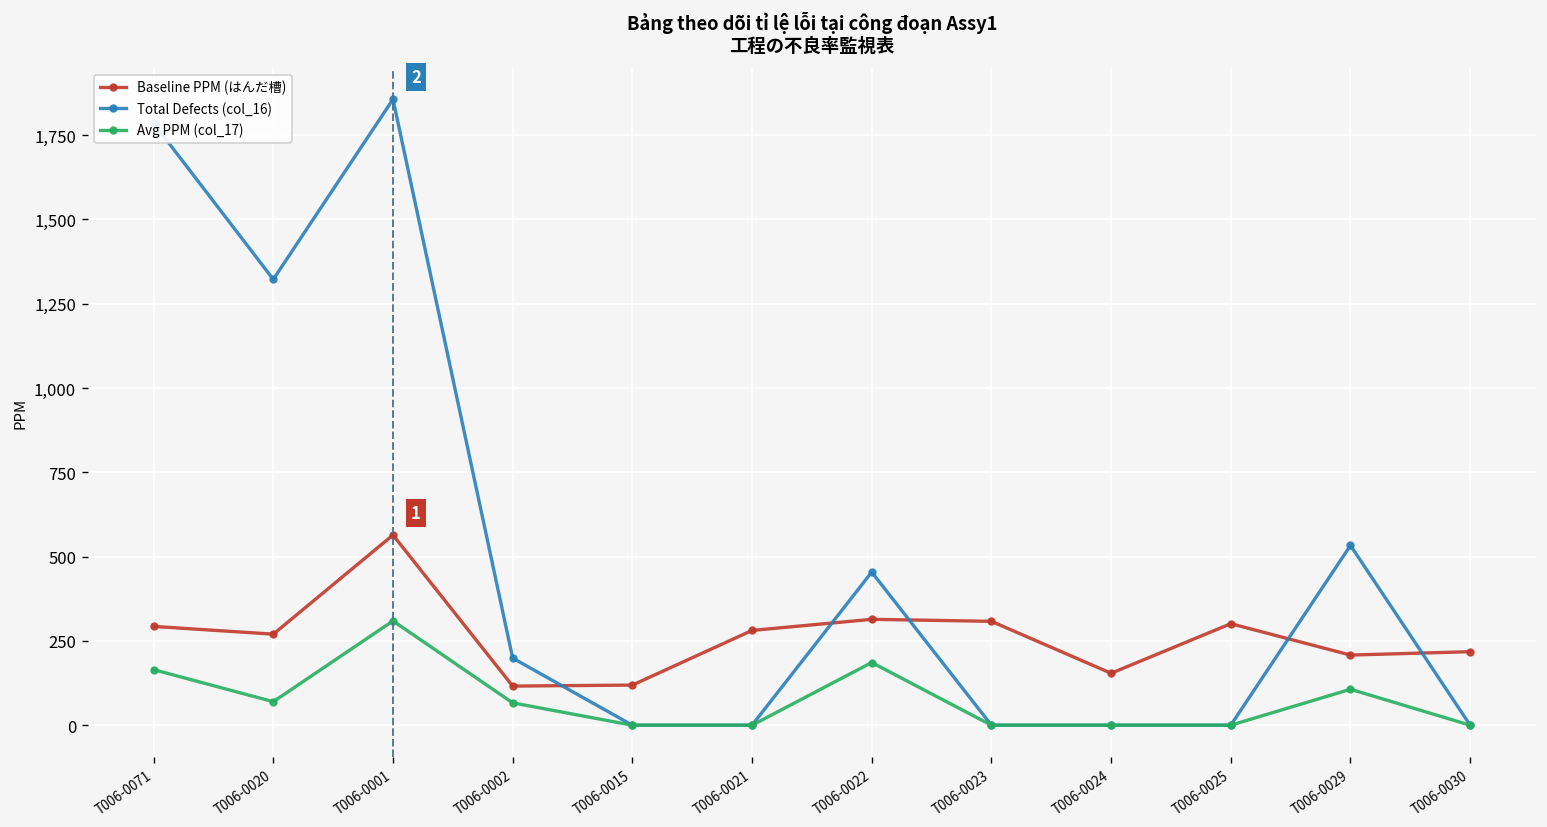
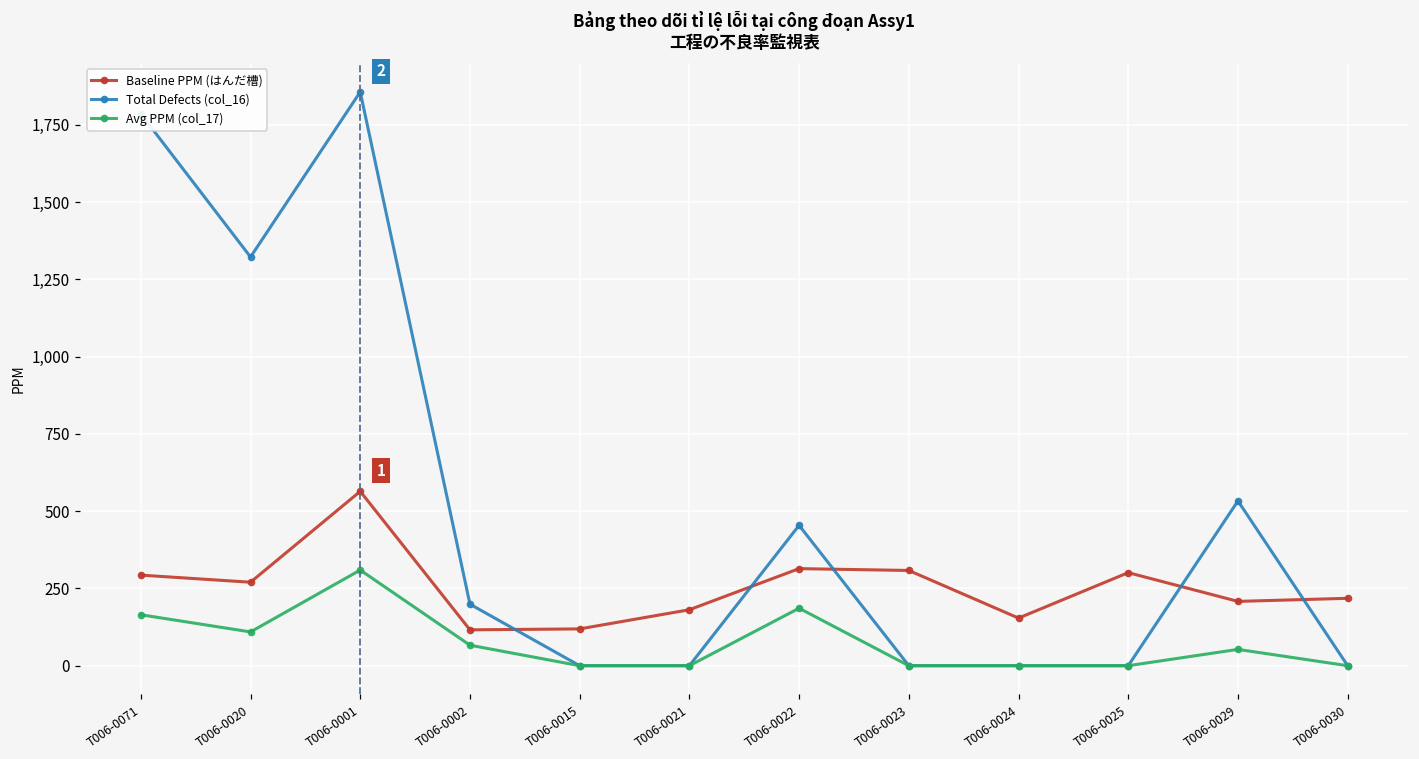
  {
    "Baseline PPM (はんだ槽)": {
      "T006-0071": "290",
      "T006-0020": "270",
      "T006-0002": "120",
      "T006-0015": "120",
-     "T006-0021": "280",
+     "T006-0021": "180",
      "T006-0022": "310",
      "T006-0023": "310",
      "T006-0024": "150",
      "T006-0025": "300",
      "T006-0029": "210",
      "T006-0030": "220"
    },
    "Total Defects (col_16)": {
      "T006-0020": "1,320",
      "T006-0002": "200",
      "T006-0022": "450",
      "T006-0029": "530"
    },
    "Avg PPM (col_17)": {
      "T006-0071": "160",
-     "T006-0020": "70",
+     "T006-0020": "110",
      "T006-0001": "310",
      "T006-0002": "70",
      "T006-0022": "190",
-     "T006-0029": "110"
+     "T006-0029": "50"
    }
  }
